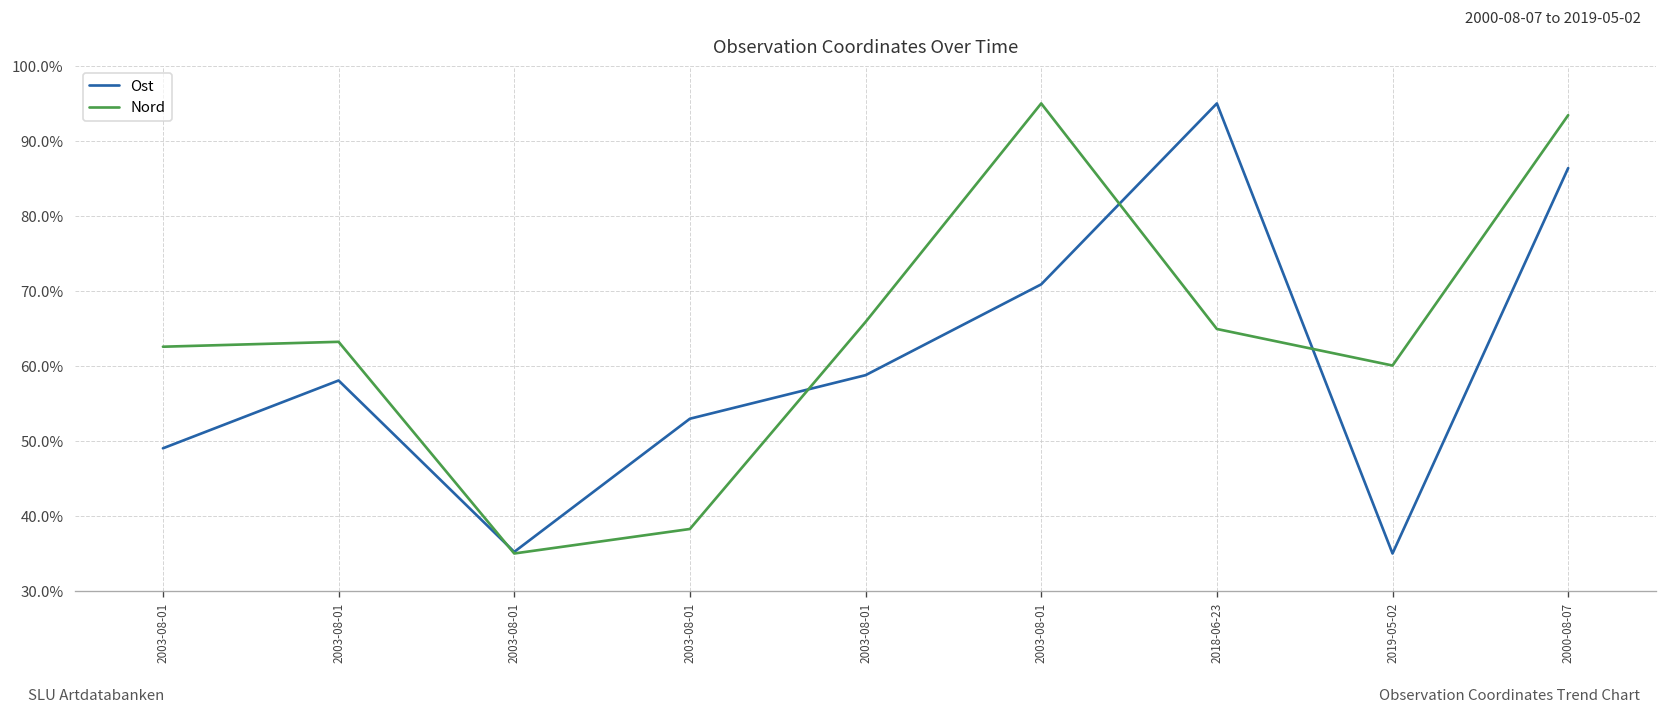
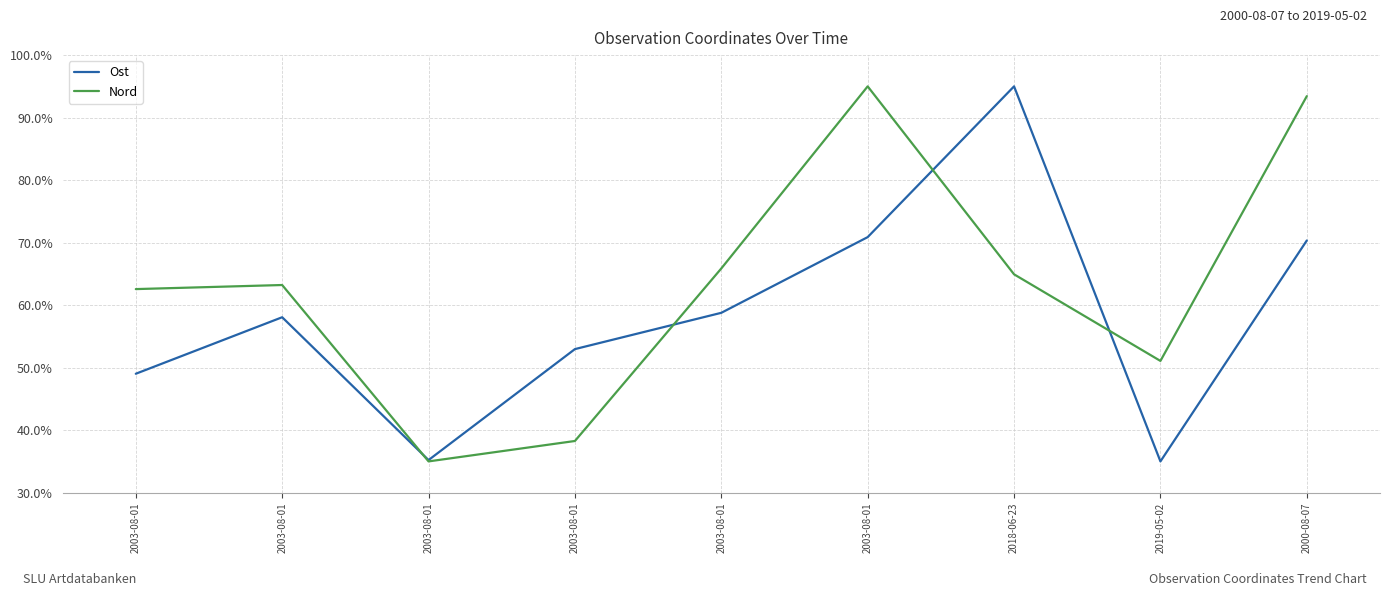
  {
    "Ost": {
      "2018-06-23": "95%",
      "2019-05-02": "35%",
-     "2000-08-07": "86%"
+     "2000-08-07": "70%"
    },
    "Nord": {
      "2018-06-23": "65%",
-     "2019-05-02": "60%",
+     "2019-05-02": "51%",
      "2000-08-07": "93%"
    }
  }
